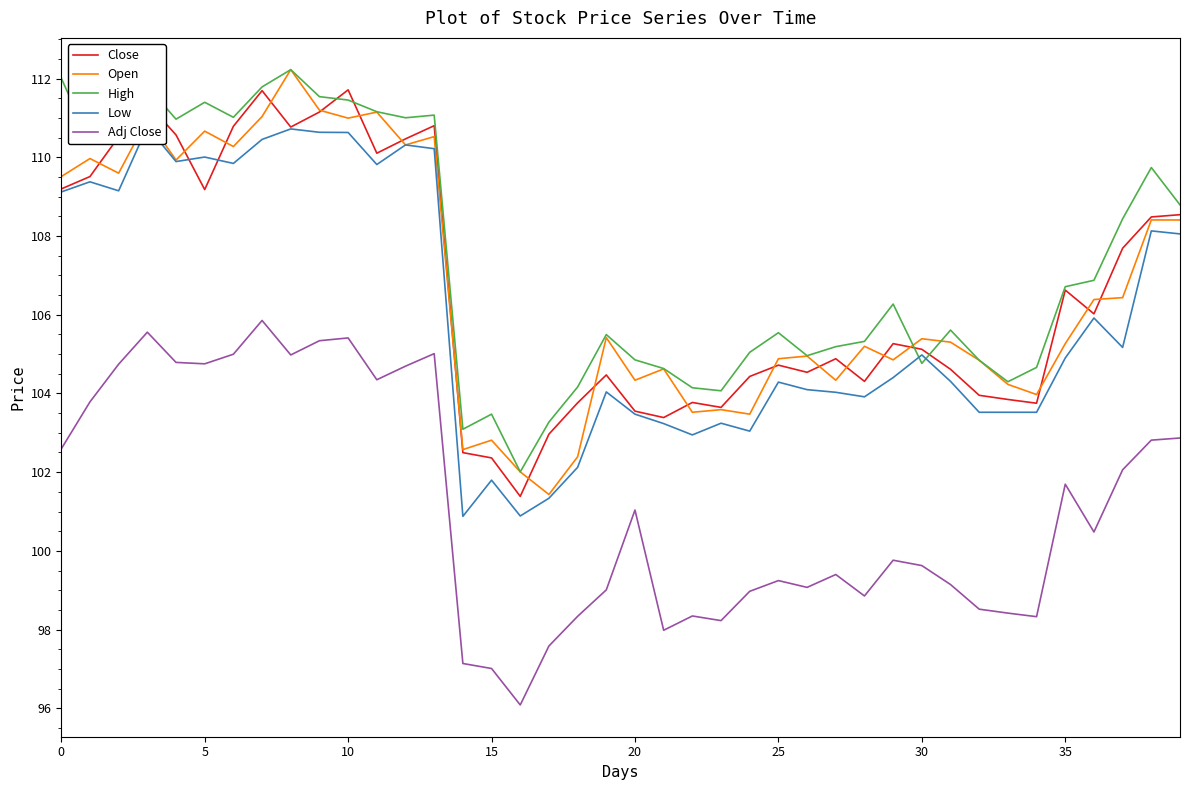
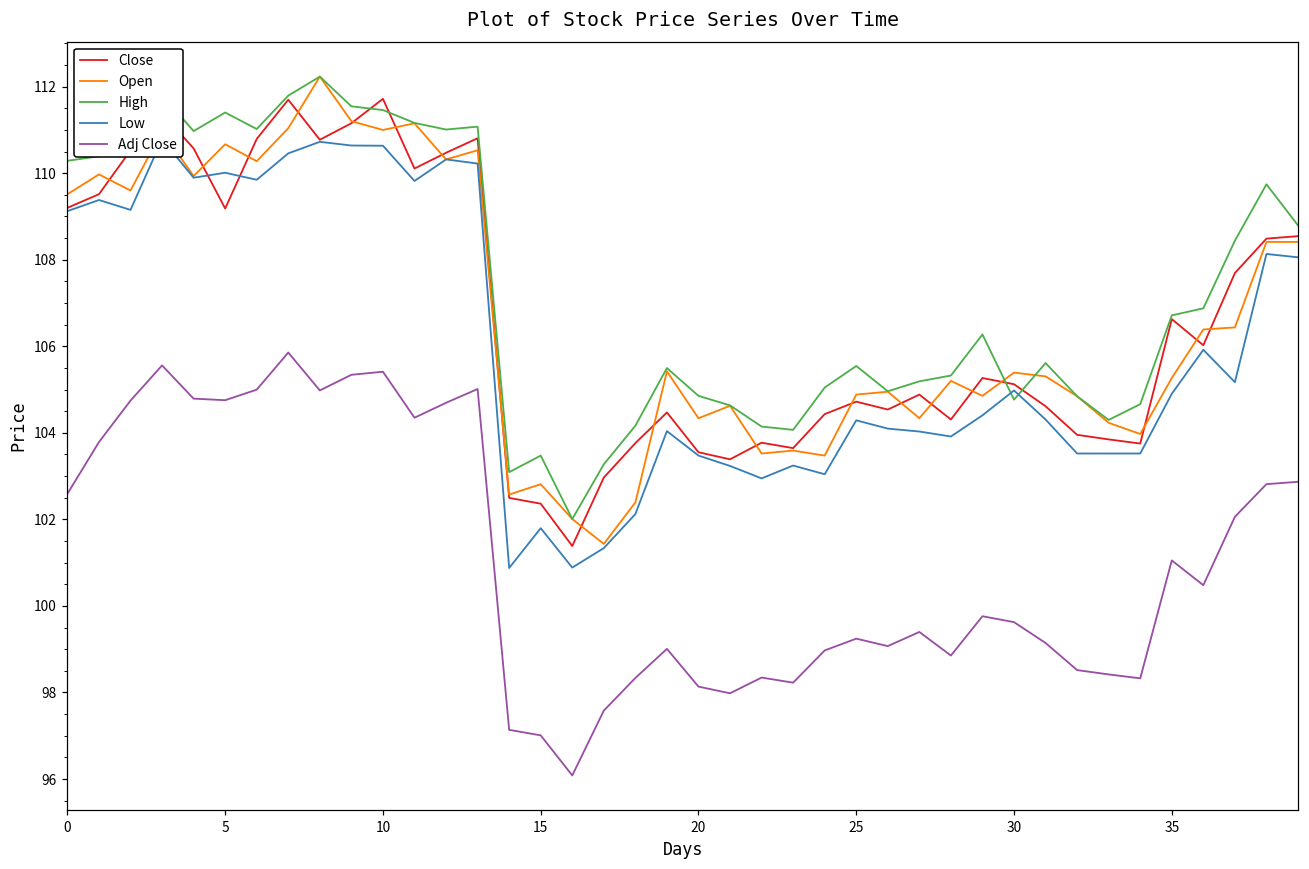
  {
    "Close": {
      "0": 109.2,
      "5": 109.2,
      "10": 111.7,
      "15": 102.4,
      "20": 103.6,
      "25": 104.7,
      "30": 105.1,
      "35": 106.6
    },
    "Open": {
      "0": 109.5,
      "5": 110.7,
      "10": 111.0,
      "15": 102.8,
      "20": 104.3,
      "25": 104.9,
      "30": 105.4,
      "35": 105.3
    },
    "High": {
-     "0": 112.0,
+     "0": 110.3,
      "5": 111.4,
      "10": 111.5,
      "15": 103.5,
      "20": 104.9,
      "25": 105.5,
      "30": 104.8,
      "35": 106.7
    },
    "Low": {
      "0": 109.1,
      "5": 110.0,
      "10": 110.6,
      "15": 101.8,
      "20": 103.5,
      "25": 104.3,
      "30": 105.0,
      "35": 104.9
    },
    "Adj Close": {
      "0": 102.6,
      "5": 104.8,
      "10": 105.4,
      "15": 97.0,
-     "20": 101.0,
+     "20": 98.1,
      "25": 99.2,
      "30": 99.6,
-     "35": 101.7
+     "35": 101.1
    }
  }
